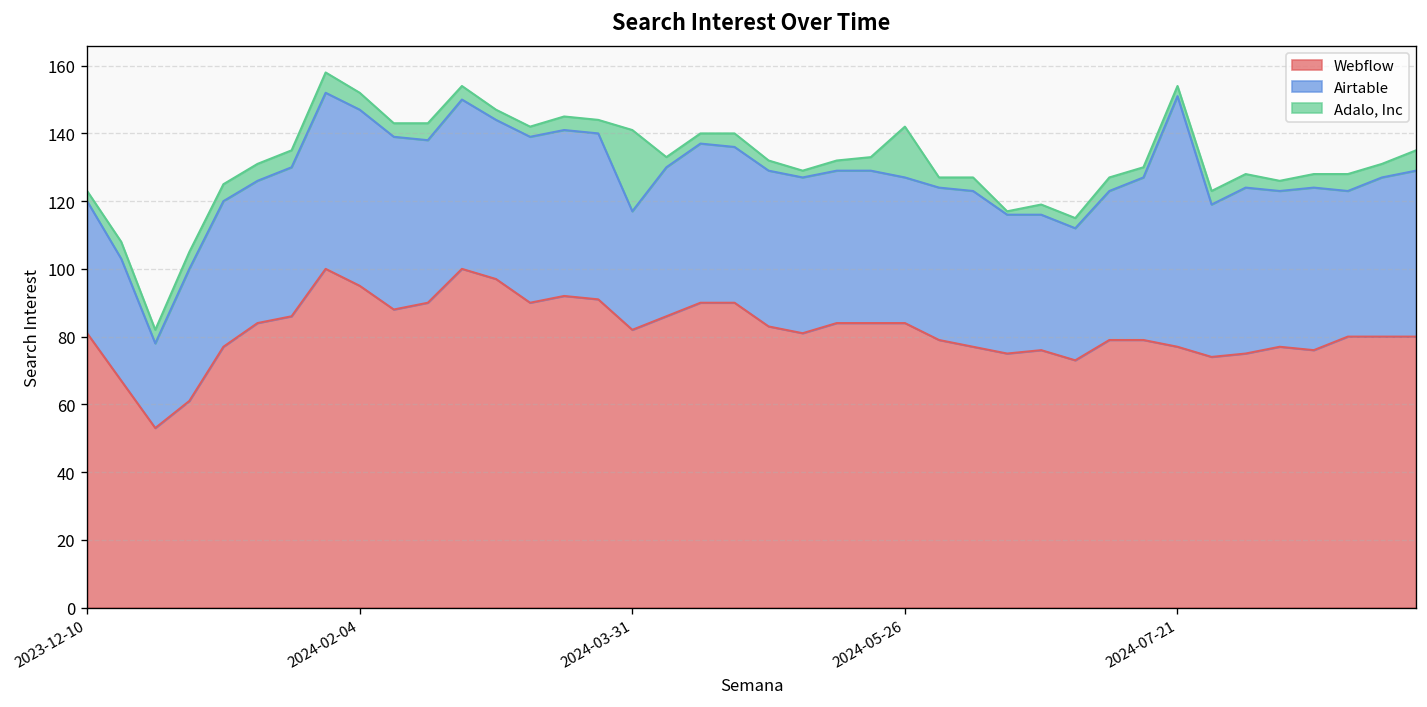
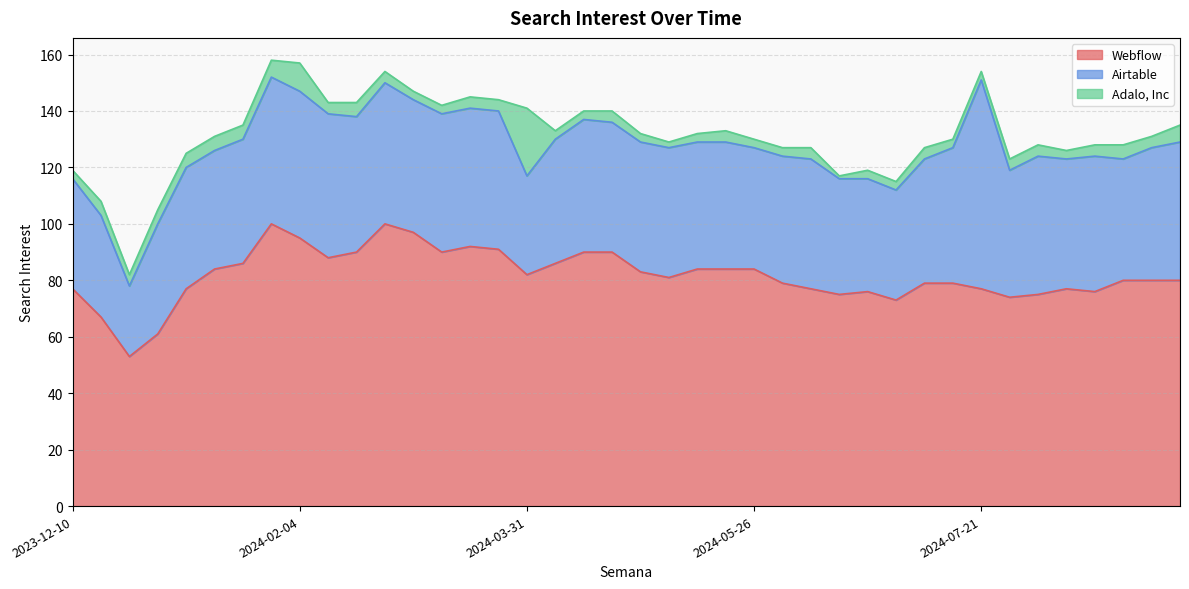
  {
    "Webflow": {
-     "2023-12-10": 81,
+     "2023-12-10": 77,
      "2024-02-04": 95,
      "2024-03-31": 82,
      "2024-05-26": 84,
      "2024-07-21": 77
    },
    "Airtable": {
      "2023-12-10": 39,
      "2024-02-04": 52,
      "2024-03-31": 35,
      "2024-05-26": 43,
      "2024-07-21": 74
    },
    "Adalo, Inc": {
      "2023-12-10": 3,
-     "2024-02-04": 5,
+     "2024-02-04": 10,
      "2024-03-31": 24,
-     "2024-05-26": 15,
+     "2024-05-26": 3,
      "2024-07-21": 3
    }
  }
